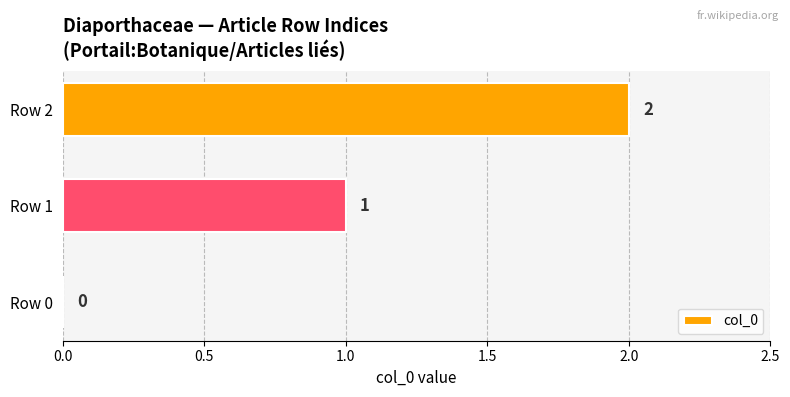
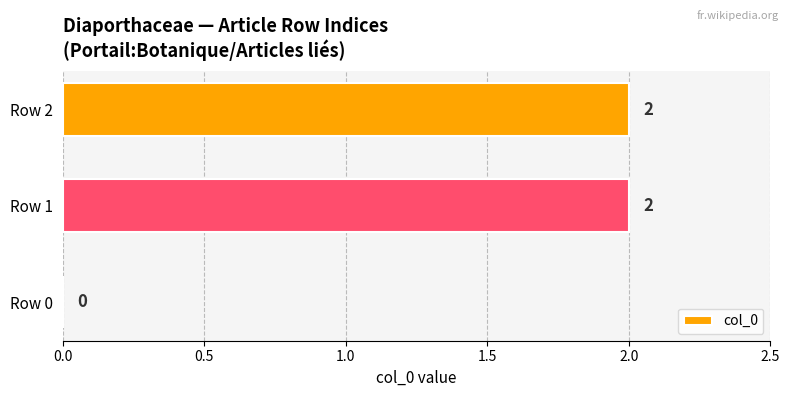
  {
    "Row 2": 2,
-   "Row 1": 1,
+   "Row 1": 2,
    "Row 0": 0
  }
